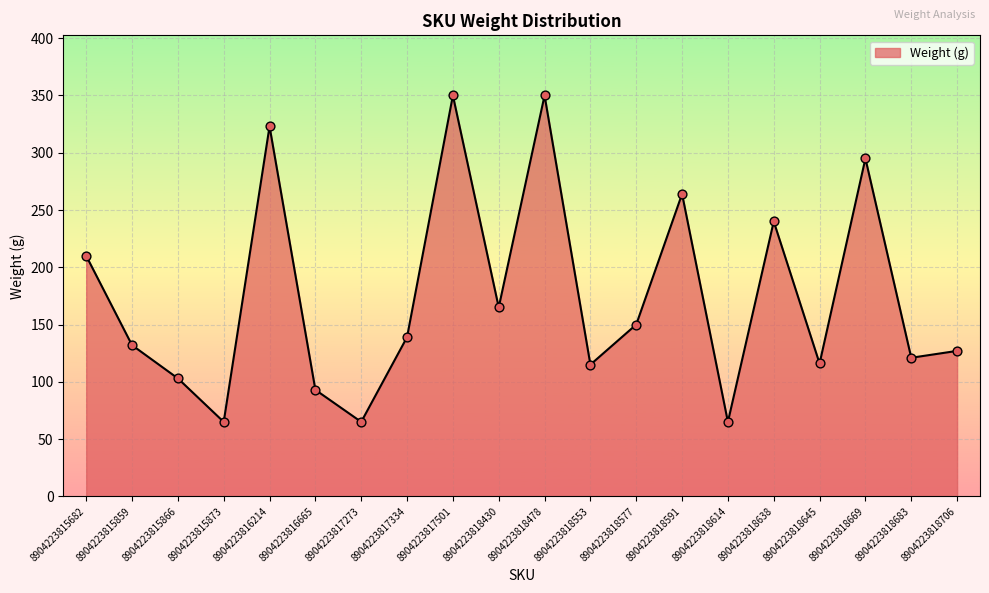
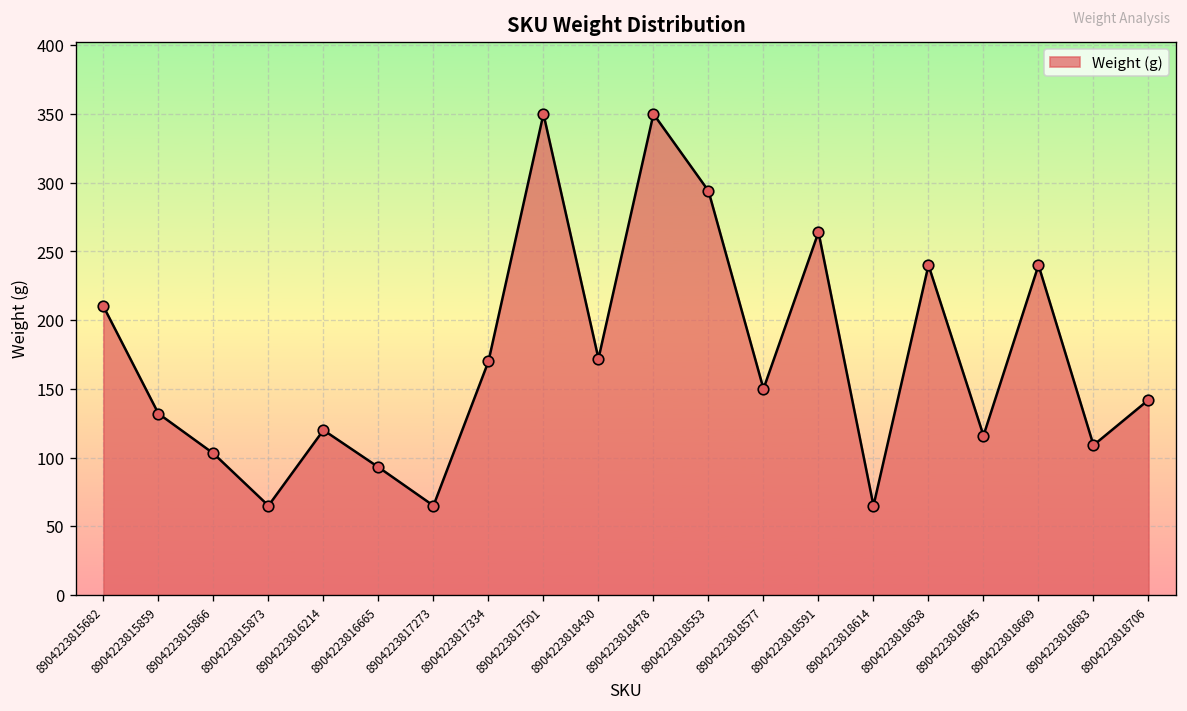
  {
    "8904223815682": 210,
    "8904223815859": 132,
    "8904223815866": 103,
    "8904223815873": 65,
-   "8904223816214": 323,
+   "8904223816214": 120,
    "8904223816665": 93,
    "8904223817273": 65,
-   "8904223817334": 139,
+   "8904223817334": 170,
    "8904223817501": 350,
-   "8904223818430": 165,
+   "8904223818430": 172,
    "8904223818478": 350,
-   "8904223818553": 115,
+   "8904223818553": 294,
    "8904223818577": 150,
    "8904223818591": 264,
    "8904223818614": 65,
    "8904223818638": 240,
    "8904223818645": 116,
-   "8904223818669": 295,
-   "8904223818683": 121,
-   "8904223818706": 127
+   "8904223818669": 240,
+   "8904223818683": 109,
+   "8904223818706": 142
  }
